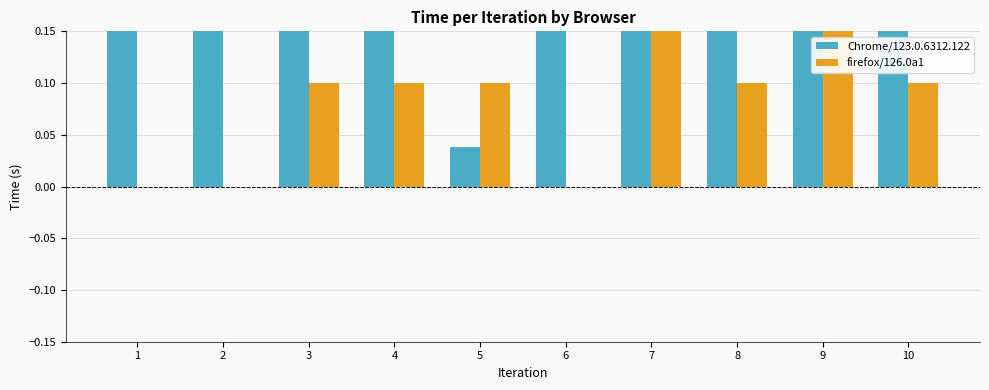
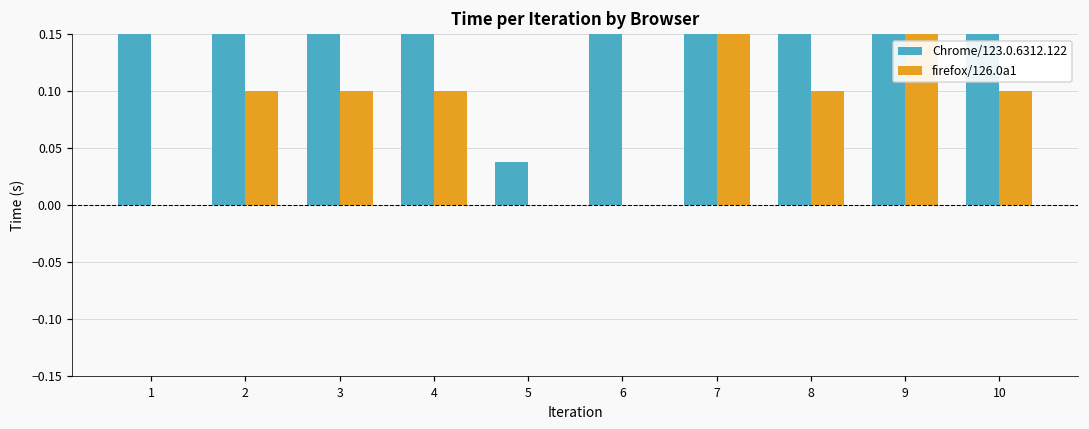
  {
    "Chrome/123.0.6312.122": {
      "5": 0.038
    },
    "firefox/126.0a1": {
      "1": 0.0,
-     "2": 0.0,
+     "2": 0.1,
      "3": 0.1,
      "4": 0.1,
-     "5": 0.1,
+     "5": 0.0,
      "6": 0.0,
      "8": 0.1,
      "10": 0.1
    }
  }
